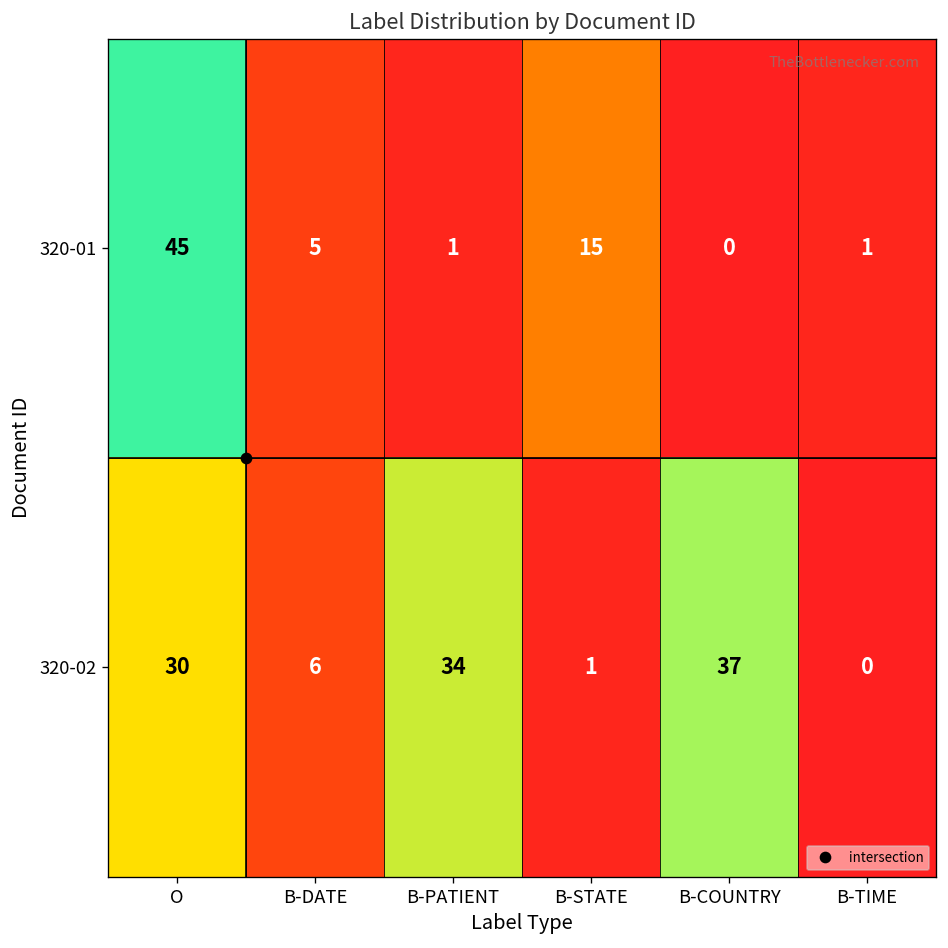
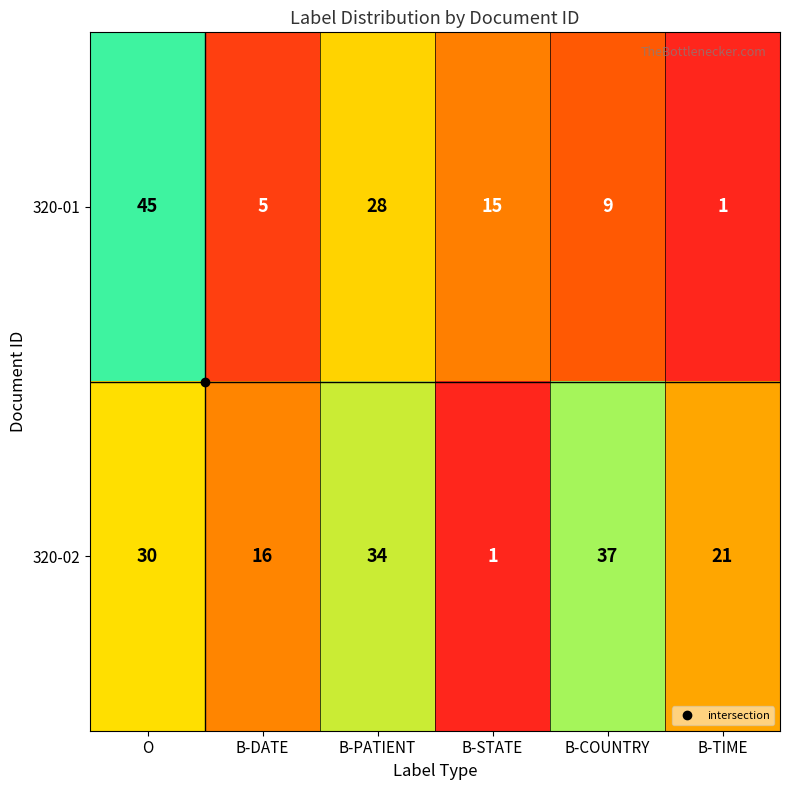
  {
    "320-01": {
      "O": 45,
      "B-DATE": 5,
-     "B-PATIENT": 1,
+     "B-PATIENT": 28,
      "B-STATE": 15,
-     "B-COUNTRY": 0
+     "B-COUNTRY": 9
    },
    "320-02": {
      "O": 30,
-     "B-DATE": 6,
+     "B-DATE": 16,
      "B-PATIENT": 34,
      "B-STATE": 1,
      "B-COUNTRY": 37,
-     "B-TIME": 0
+     "B-TIME": 21
    }
  }
